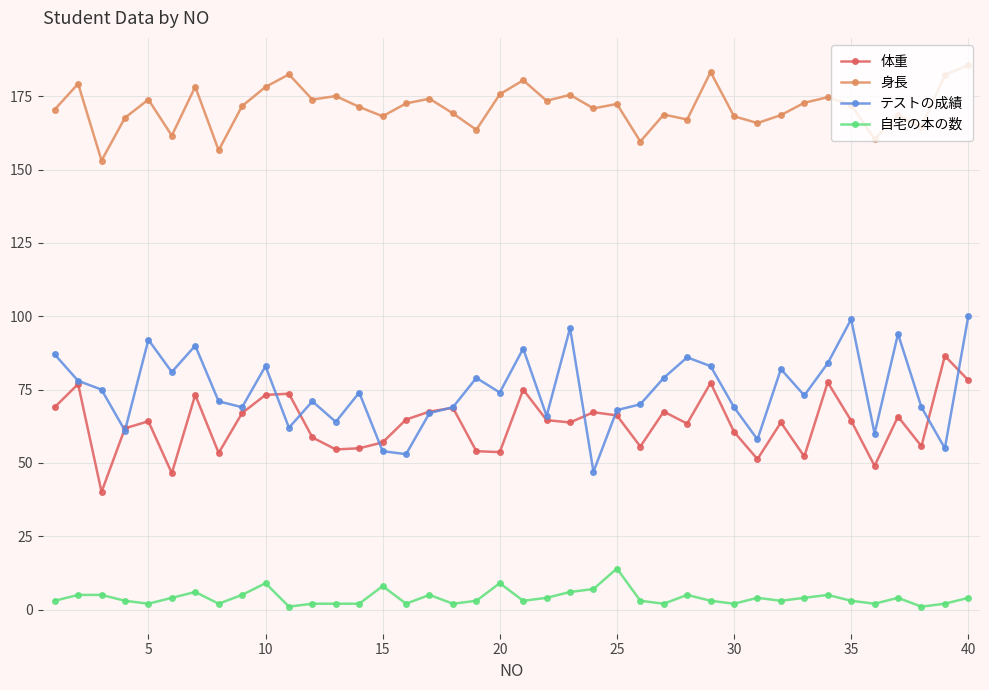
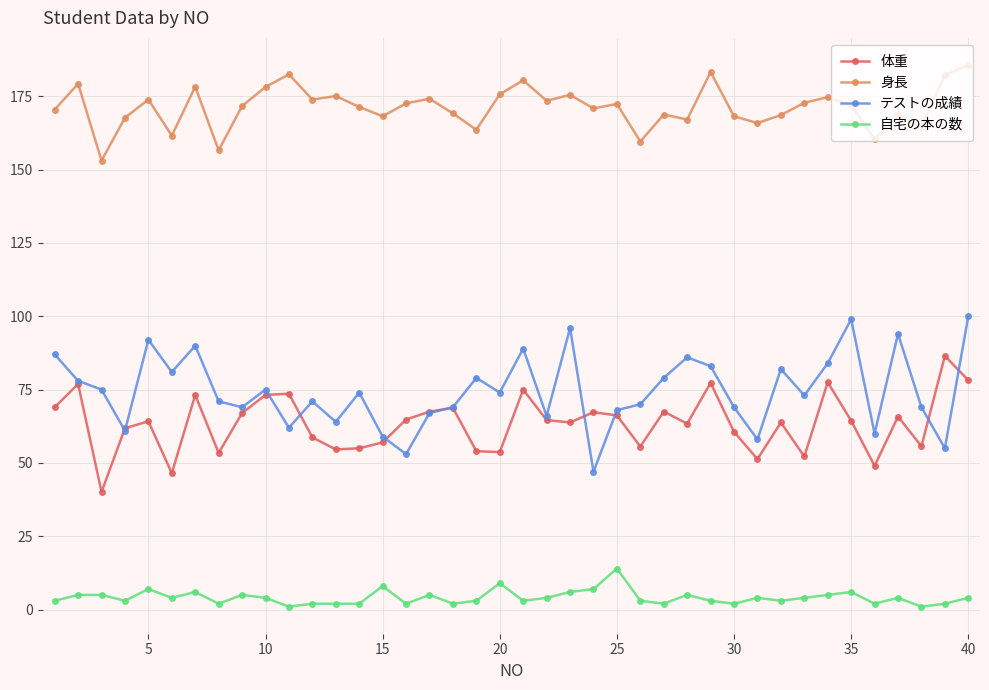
  {
    "テストの成績": {
      "5": 92,
-     "10": 83,
-     "15": 54,
+     "10": 75,
+     "15": 59,
      "20": 74,
      "25": 68,
      "30": 69,
      "35": 99,
      "40": 100
    },
    "自宅の本の数": {
-     "5": 2,
-     "10": 9,
+     "5": 7,
+     "10": 4,
      "15": 8,
      "20": 9,
      "25": 14,
      "30": 2,
-     "35": 3,
+     "35": 6,
      "40": 4
    }
  }
